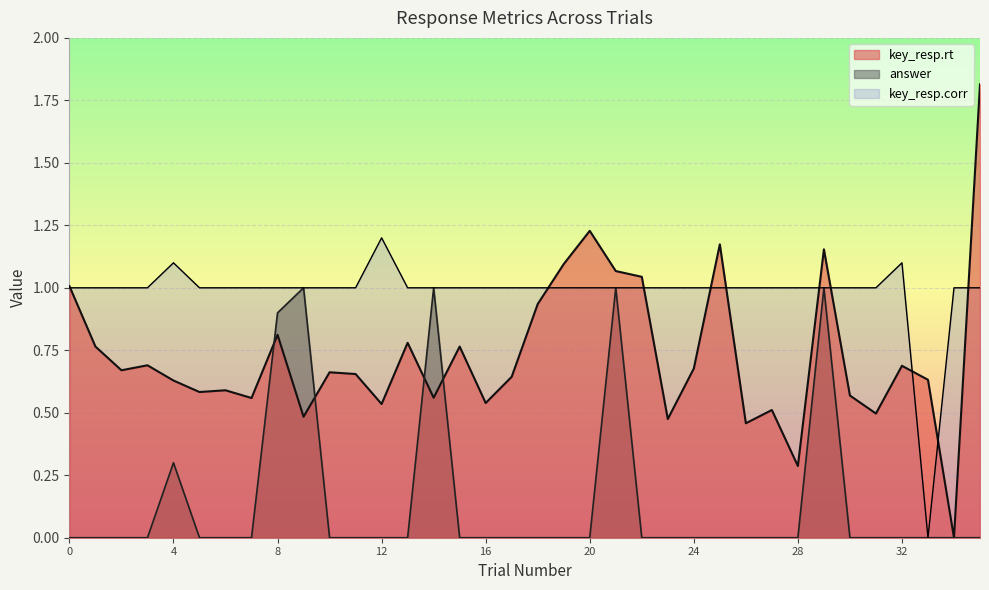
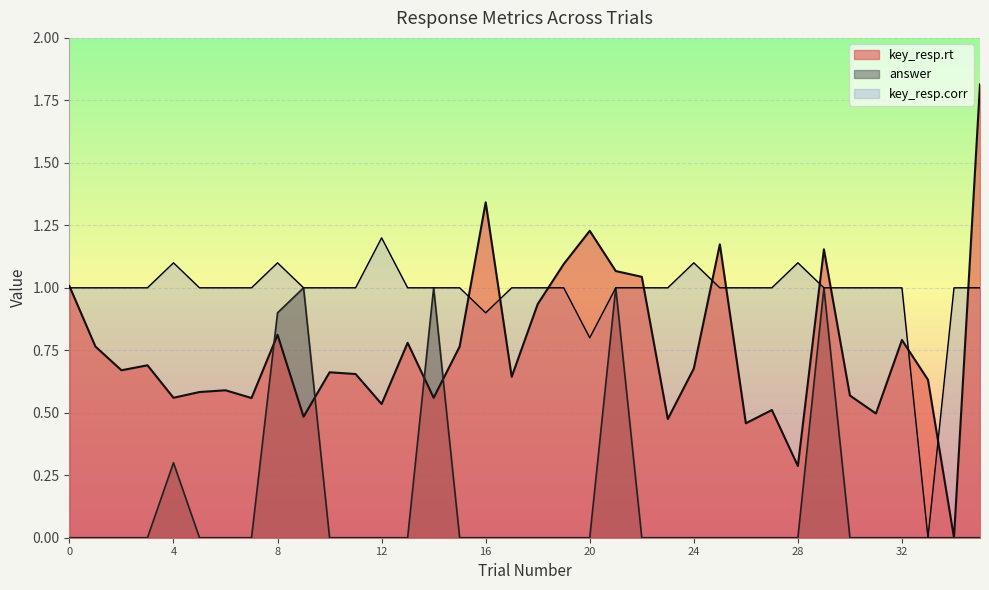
  {
    "key_resp.rt": {
-     "4": 0.63,
+     "4": 0.56,
      "8": 0.81,
      "12": 0.54,
-     "16": 0.54,
+     "16": 1.34,
      "20": 1.23,
      "24": 0.68,
      "28": 0.29,
-     "32": 0.69
+     "32": 0.79
    },
    "answer": {
      "0": 0.00,
      "4": 0.30,
      "8": 0.90,
      "12": 0.00,
      "16": 0.00,
      "20": 0.00,
      "24": 0.00,
      "28": 0.00,
      "32": 0.00
    },
    "key_resp.corr": {
      "4": 1.1,
-     "8": 1.0,
+     "8": 1.1,
      "12": 1.2,
-     "16": 1.0,
-     "20": 1.0,
-     "24": 1.0,
-     "28": 1.0,
-     "32": 1.1
+     "16": 0.9,
+     "20": 0.8,
+     "24": 1.1,
+     "28": 1.1,
+     "32": 1.0
    }
  }
